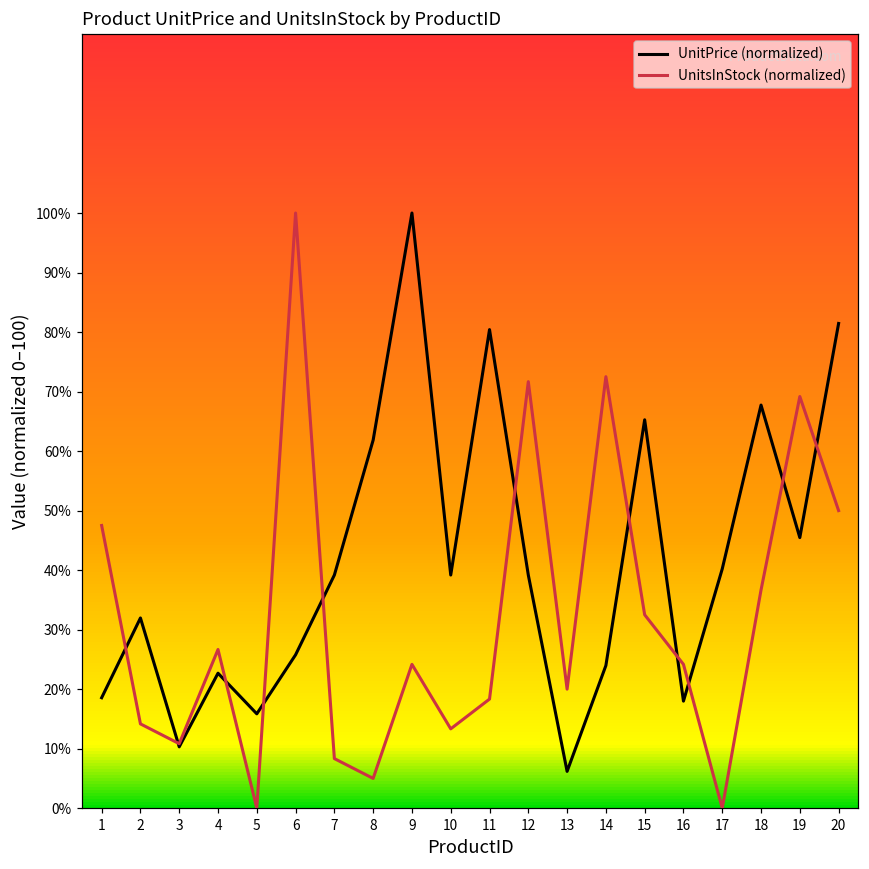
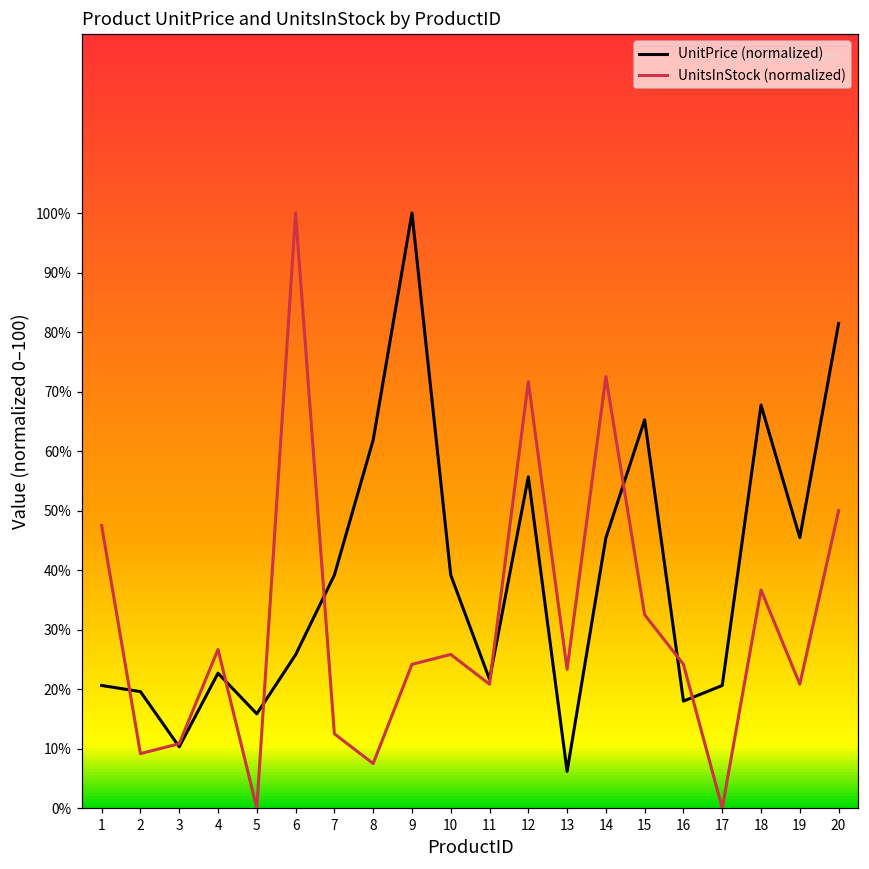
  {
    "UnitPrice (normalized)": {
-     "1": "19%",
-     "2": "32%",
+     "1": "21%",
+     "2": "20%",
      "3": "10%",
      "4": "23%",
      "5": "16%",
      "6": "26%",
      "7": "39%",
      "8": "62%",
      "9": "100%",
      "10": "39%",
-     "11": "80%",
-     "12": "39%",
+     "11": "22%",
+     "12": "56%",
      "13": "6%",
-     "14": "24%",
+     "14": "45%",
      "15": "65%",
      "16": "18%",
-     "17": "40%",
+     "17": "21%",
      "18": "68%",
      "19": "45%",
      "20": "81%"
    },
    "UnitsInStock (normalized)": {
      "1": "48%",
-     "2": "14%",
+     "2": "9%",
      "3": "11%",
      "4": "27%",
      "5": "0%",
      "6": "100%",
-     "7": "8%",
-     "8": "5%",
+     "7": "13%",
+     "8": "8%",
      "9": "24%",
-     "10": "13%",
-     "11": "18%",
+     "10": "26%",
+     "11": "21%",
      "12": "72%",
-     "13": "20%",
+     "13": "23%",
      "14": "73%",
      "15": "33%",
      "16": "24%",
      "17": "0%",
      "18": "37%",
-     "19": "69%",
+     "19": "21%",
      "20": "50%"
    }
  }
